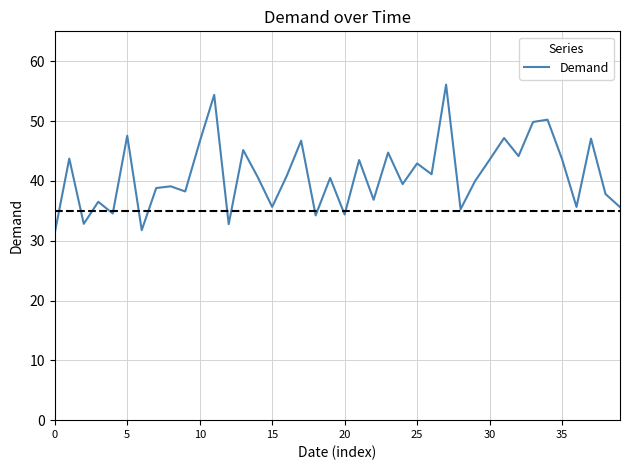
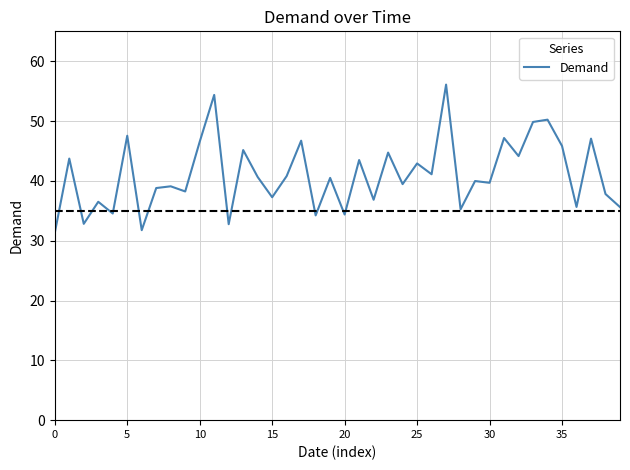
  {
    "0": 31,
    "5": 48,
    "10": 47,
-   "15": 36,
+   "15": 37,
    "20": 34,
    "25": 43,
-   "30": 44,
-   "35": 44
+   "30": 40,
+   "35": 46
  }
